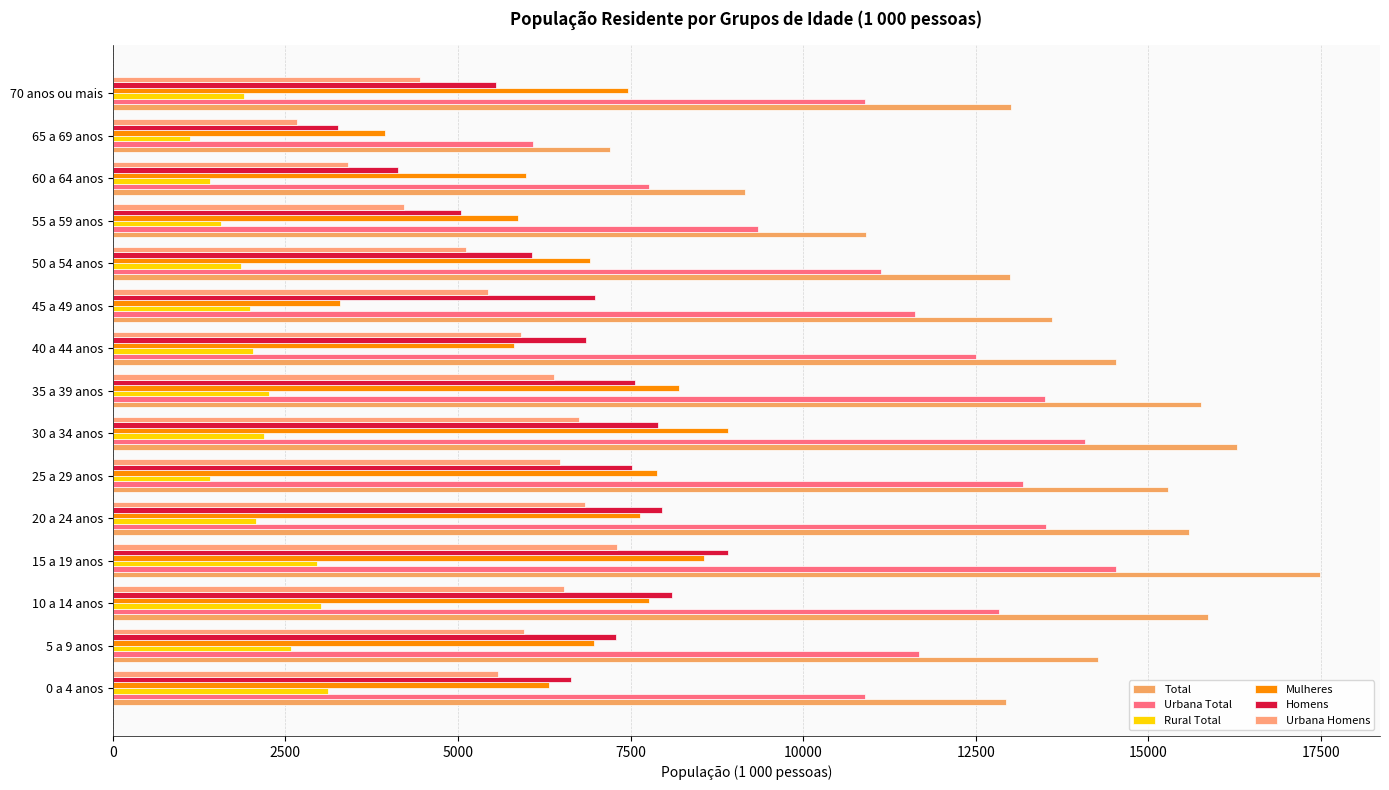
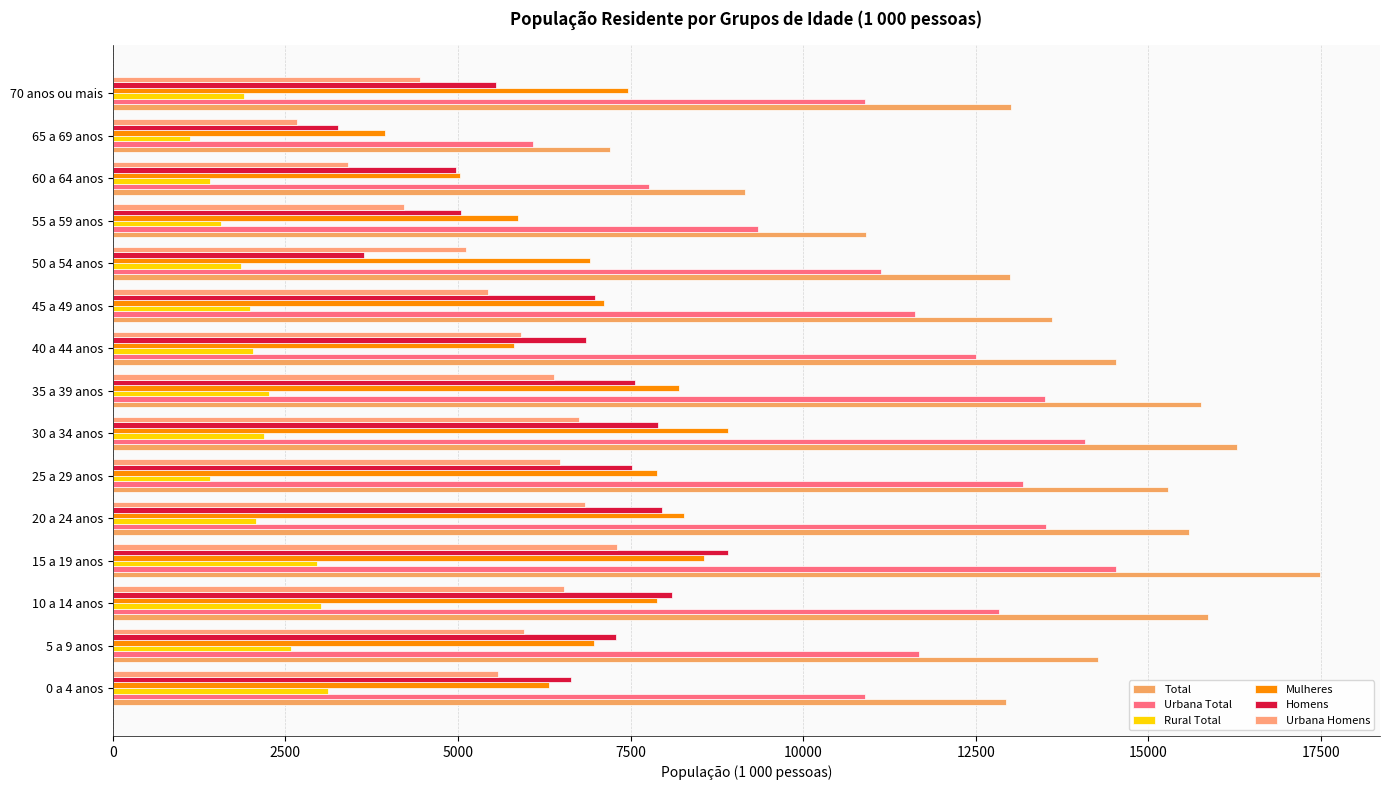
  {
    "Rural Total": {
      "70 anos ou mais": 1900,
      "65 a 69 anos": 1100,
      "60 a 64 anos": 1400,
      "55 a 59 anos": 1600,
      "50 a 54 anos": 1900,
      "45 a 49 anos": 2000,
      "40 a 44 anos": 2000,
      "35 a 39 anos": 2300,
      "30 a 34 anos": 2200,
      "25 a 29 anos": 1400,
      "20 a 24 anos": 2100,
      "15 a 19 anos": 3000,
      "10 a 14 anos": 3000,
      "5 a 9 anos": 2600,
      "0 a 4 anos": 3100
    },
    "Mulheres": {
      "70 anos ou mais": 7500,
      "65 a 69 anos": 3900,
-     "60 a 64 anos": 6000,
+     "60 a 64 anos": 5000,
      "55 a 59 anos": 5900,
      "50 a 54 anos": 6900,
-     "45 a 49 anos": 3300,
+     "45 a 49 anos": 7100,
      "40 a 44 anos": 5800,
      "35 a 39 anos": 8200,
      "30 a 34 anos": 8900,
      "25 a 29 anos": 7900,
-     "20 a 24 anos": 7600,
+     "20 a 24 anos": 8300,
      "15 a 19 anos": 8600,
-     "10 a 14 anos": 7800,
+     "10 a 14 anos": 7900,
      "5 a 9 anos": 7000,
      "0 a 4 anos": 6300
    },
    "Homens": {
      "70 anos ou mais": 5600,
      "65 a 69 anos": 3300,
-     "60 a 64 anos": 4100,
+     "60 a 64 anos": 5000,
      "55 a 59 anos": 5000,
-     "50 a 54 anos": 6100,
+     "50 a 54 anos": 3600,
      "45 a 49 anos": 7000,
      "40 a 44 anos": 6900,
      "35 a 39 anos": 7600,
      "30 a 34 anos": 7900,
      "25 a 29 anos": 7500,
      "20 a 24 anos": 8000,
      "15 a 19 anos": 8900,
      "10 a 14 anos": 8100,
      "5 a 9 anos": 7300,
      "0 a 4 anos": 6600
    }
  }
